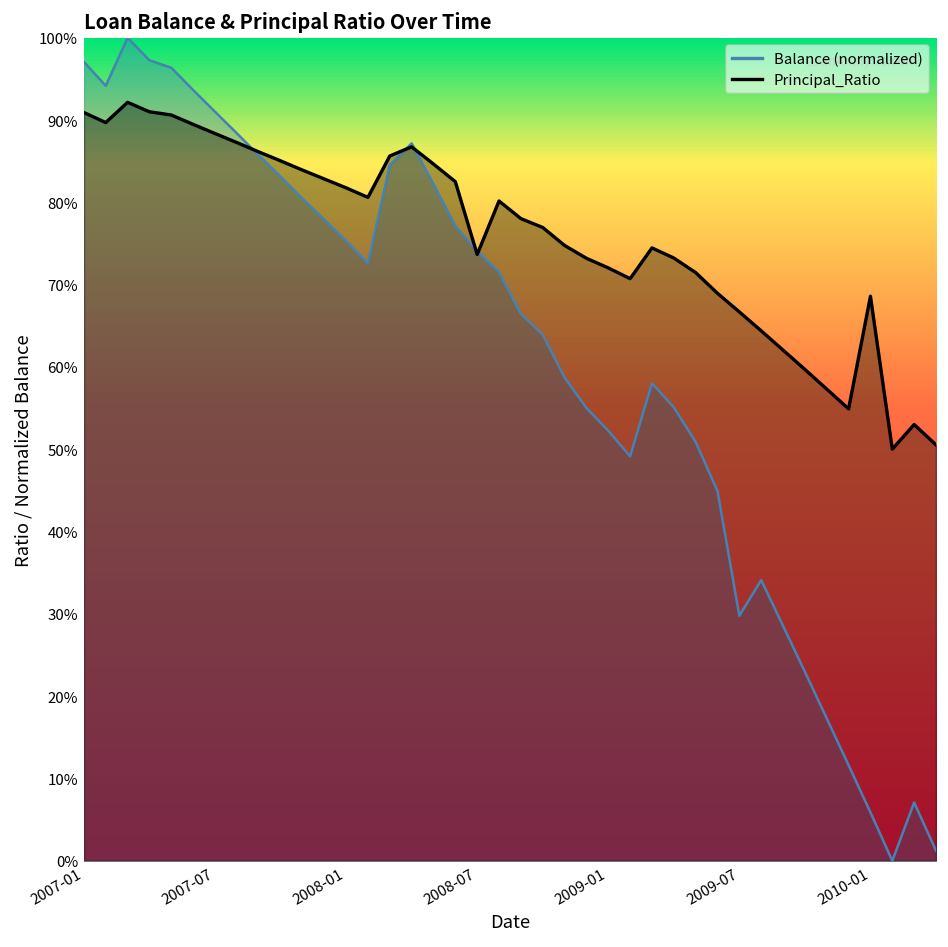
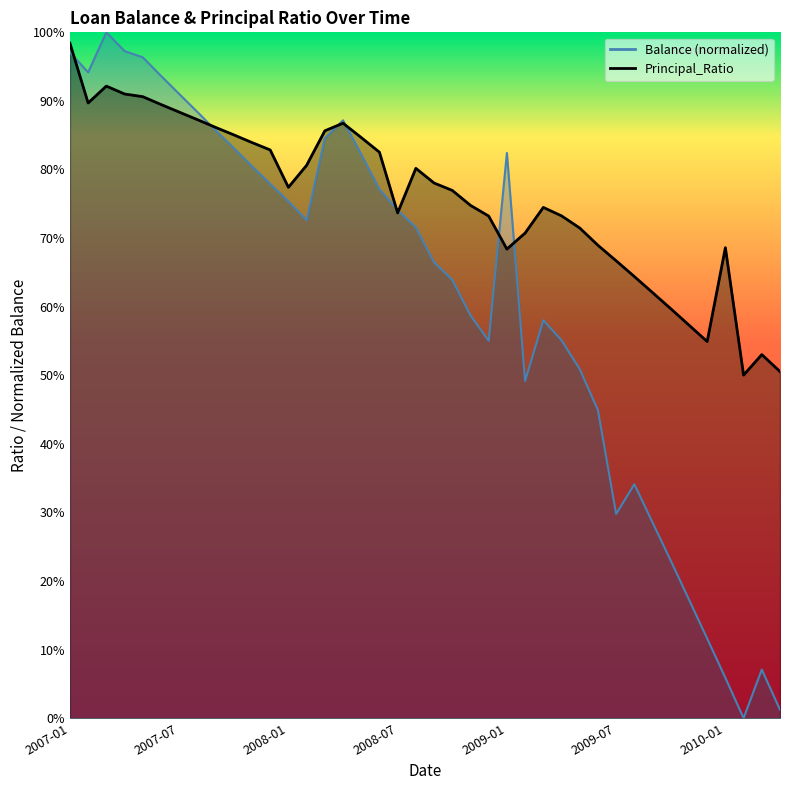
  {
    "Balance (normalized)": {
      "2007-01": "97%",
      "2007-07": "91%",
      "2008-01": "75%",
      "2008-07": "74%",
-     "2009-01": "52%",
+     "2009-01": "82%",
      "2009-07": "30%",
      "2010-01": "6%"
    },
    "Principal_Ratio": {
-     "2007-01": "91%",
+     "2007-01": "98%",
      "2007-07": "88%",
-     "2008-01": "82%",
+     "2008-01": "77%",
      "2008-07": "74%",
-     "2009-01": "72%",
+     "2009-01": "68%",
      "2009-07": "67%",
      "2010-01": "69%"
    }
  }
